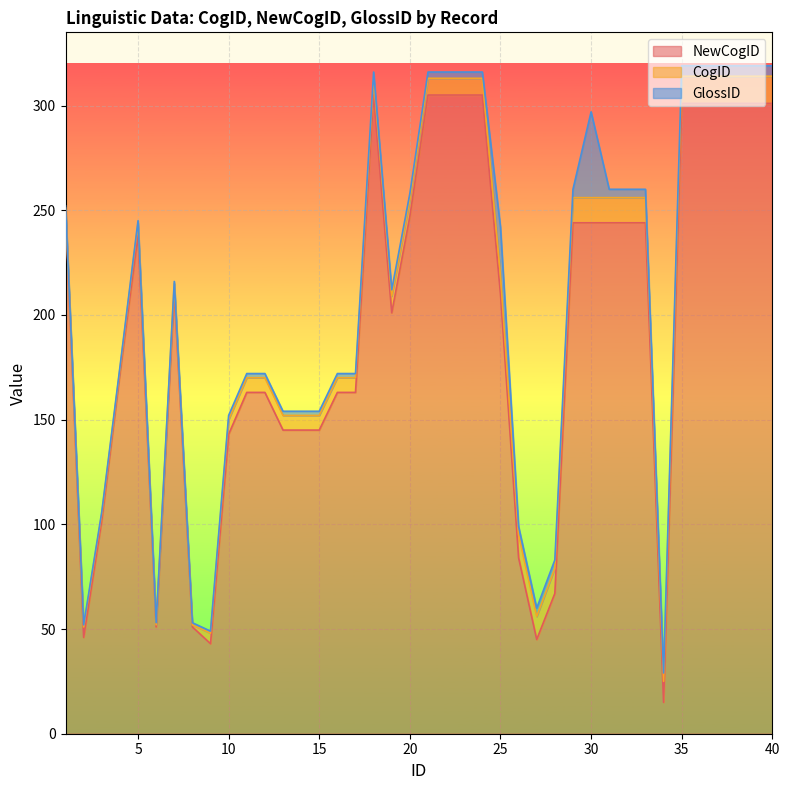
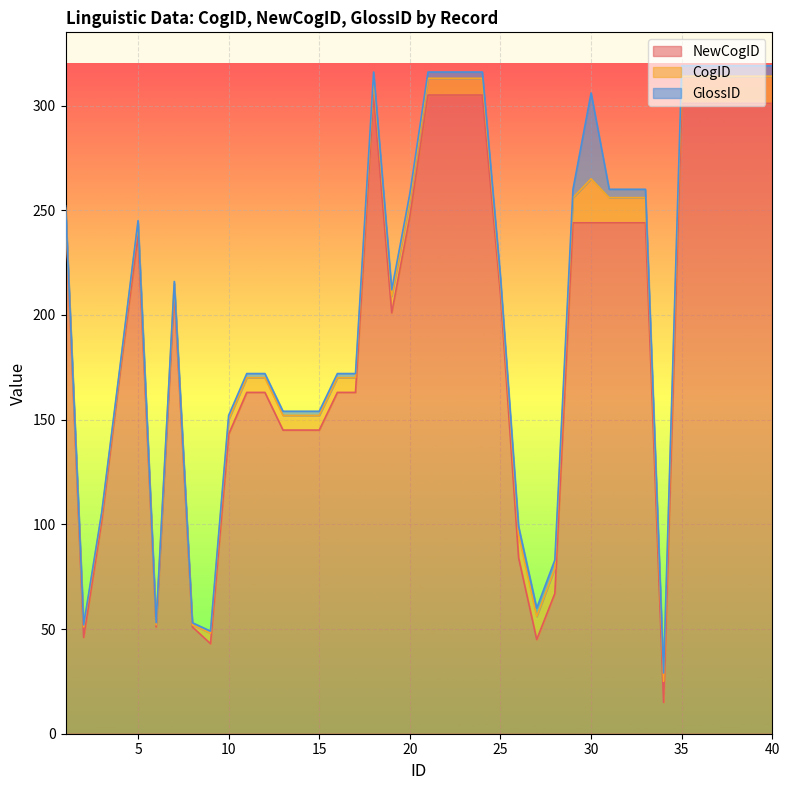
  {
    "NewCogID": {
      "5": 238,
      "10": 143,
      "15": 145,
      "20": 247,
      "25": 210,
      "30": 244,
      "40": 301
    },
    "CogID": {
      "10": 7,
      "15": 7,
      "20": 8,
-     "25": 9,
-     "30": 12,
+     "25": 5,
+     "30": 21,
      "40": 13
    },
    "GlossID": {
      "10": 2,
      "15": 2,
      "20": 3,
-     "25": 23,
+     "25": 3,
      "30": 41,
      "40": 5
    }
  }
